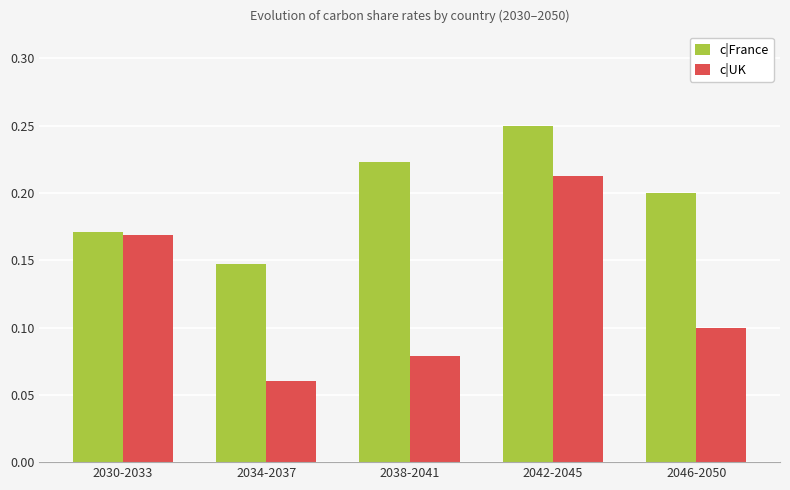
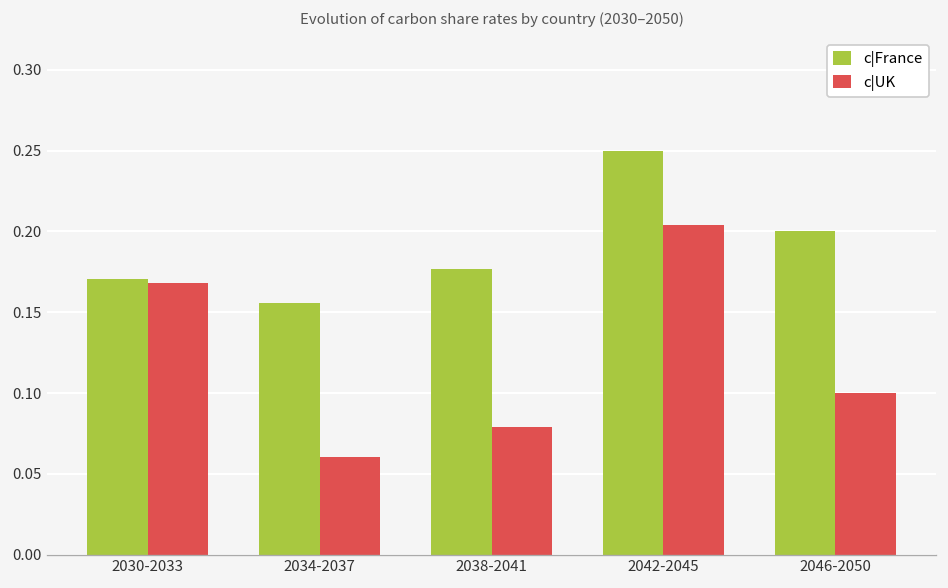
  {
    "c|France": {
      "2030-2033": 0.171,
-     "2034-2037": 0.147,
-     "2038-2041": 0.223,
+     "2034-2037": 0.156,
+     "2038-2041": 0.177,
      "2042-2045": 0.250,
      "2046-2050": 0.200
    },
    "c|UK": {
      "2030-2033": 0.168,
      "2034-2037": 0.060,
      "2038-2041": 0.079,
-     "2042-2045": 0.213,
+     "2042-2045": 0.204,
      "2046-2050": 0.100
    }
  }
